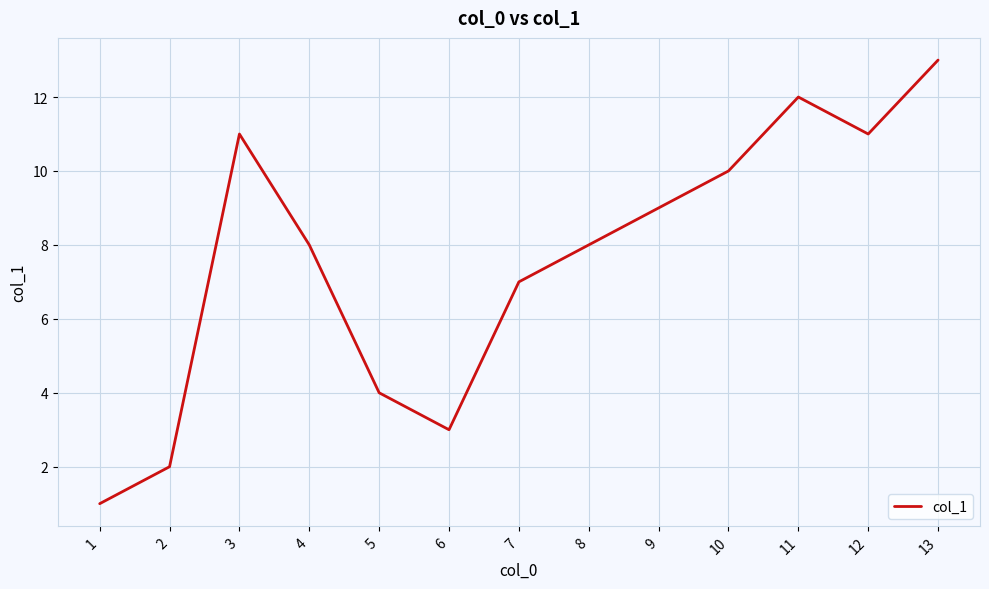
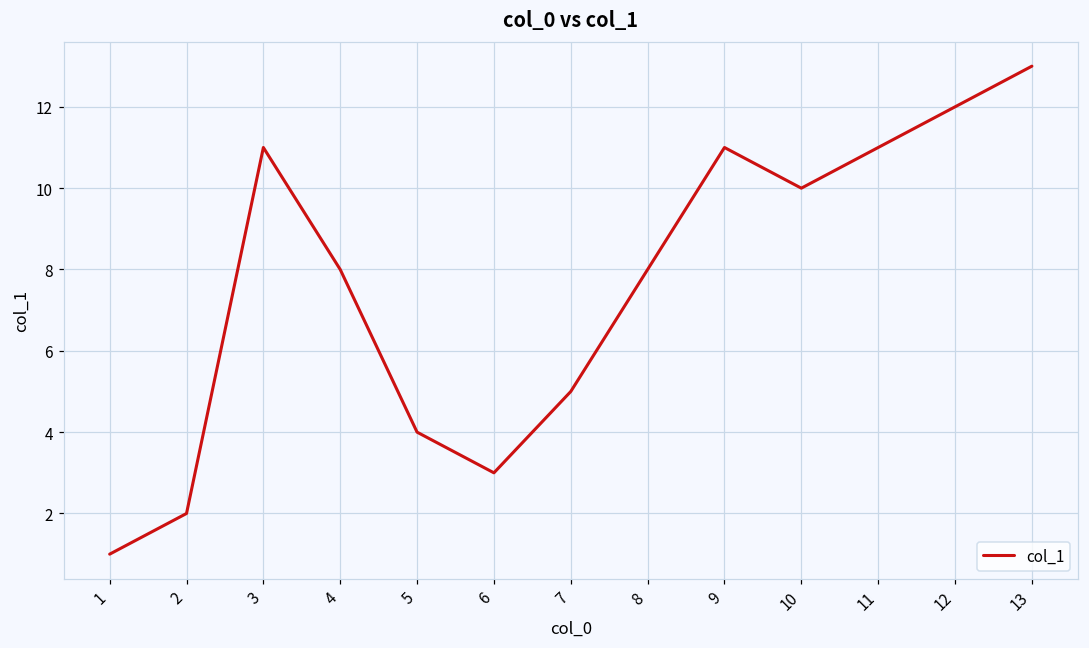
  {
    "1": 1,
    "2": 2,
    "3": 11,
    "4": 8,
    "5": 4,
    "6": 3,
-   "7": 7,
+   "7": 5,
    "8": 8,
-   "9": 9,
+   "9": 11,
    "10": 10,
-   "11": 12,
-   "12": 11,
+   "11": 11,
+   "12": 12,
    "13": 13
  }
